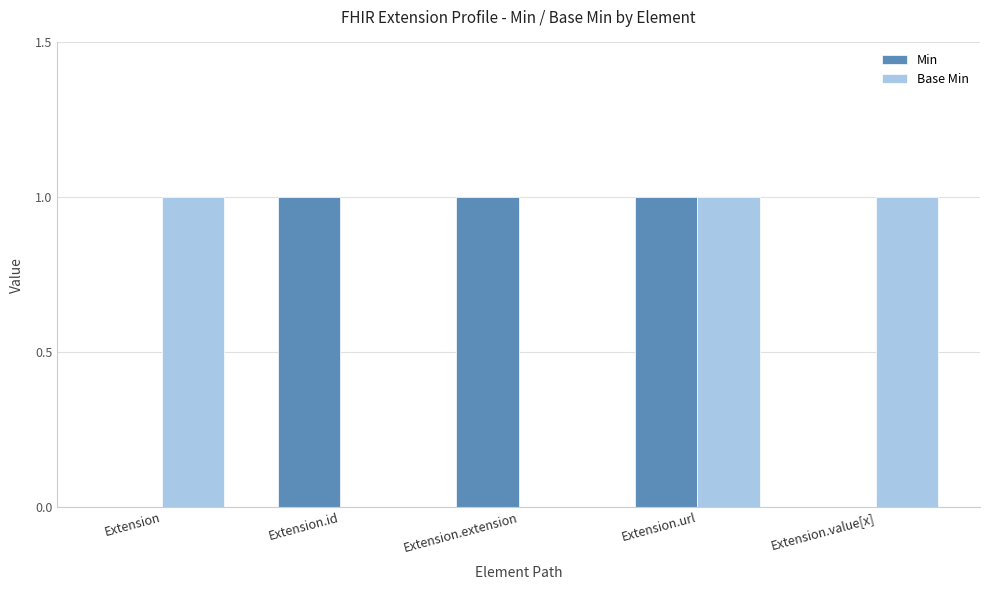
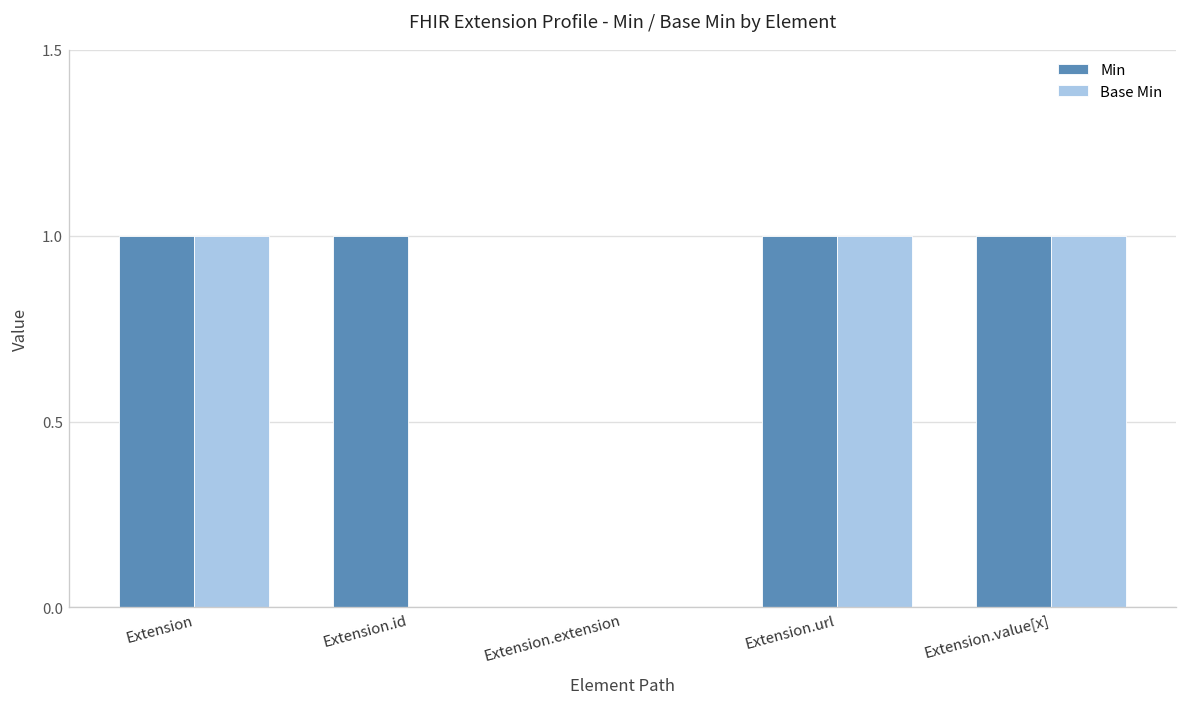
  {
    "Min": {
-     "Extension": 0,
+     "Extension": 1,
      "Extension.id": 1,
-     "Extension.extension": 1,
+     "Extension.extension": 0,
      "Extension.url": 1,
-     "Extension.value[x]": 0
+     "Extension.value[x]": 1
    },
    "Base Min": {
      "Extension": 1,
      "Extension.id": 0,
      "Extension.extension": 0,
      "Extension.url": 1,
      "Extension.value[x]": 1
    }
  }
